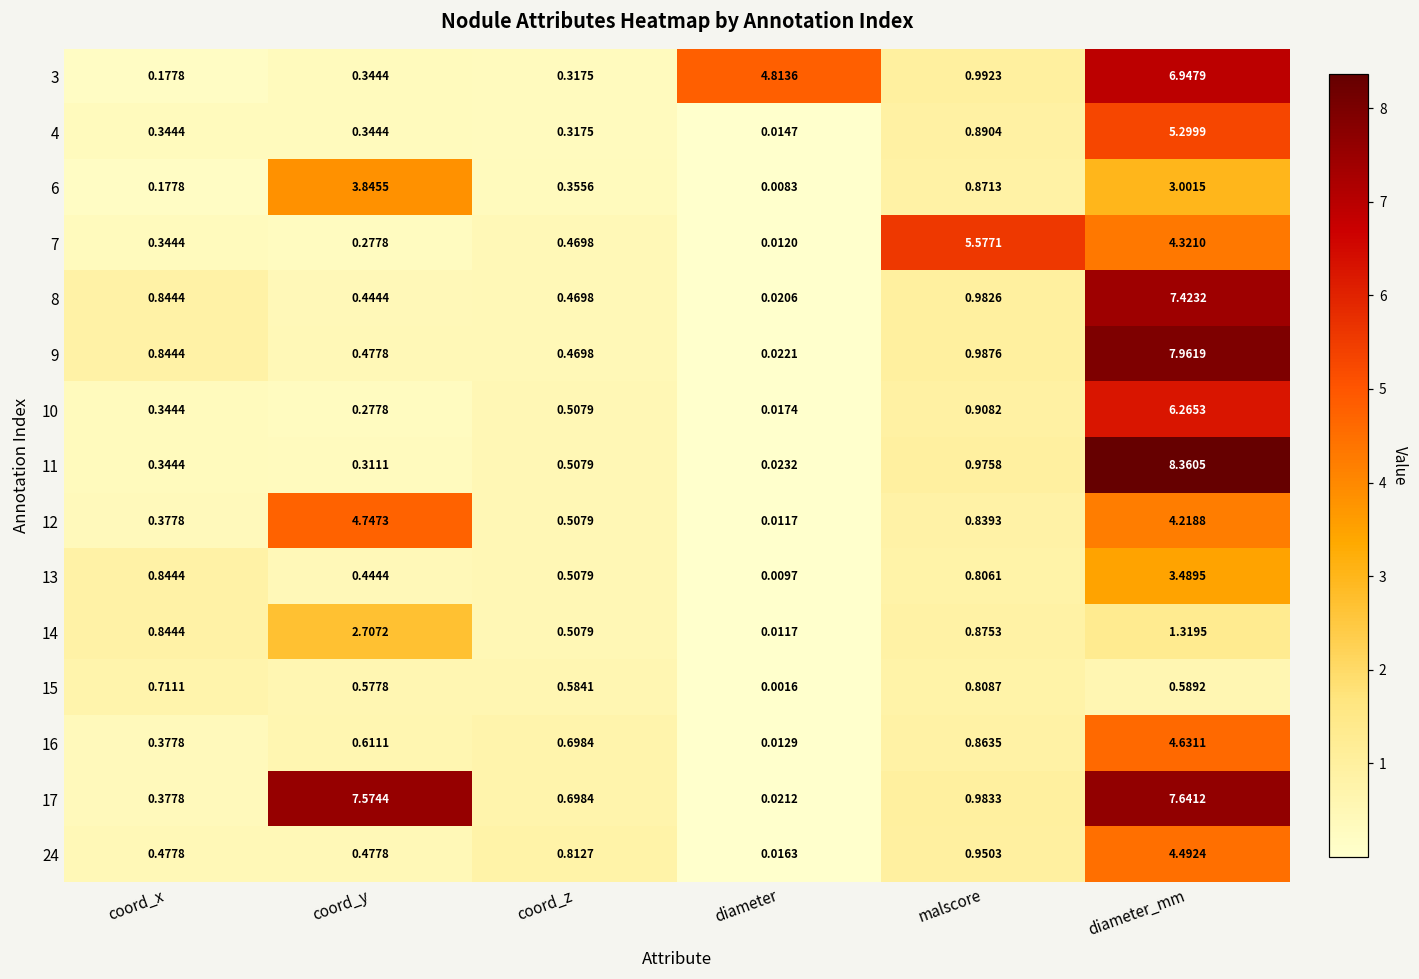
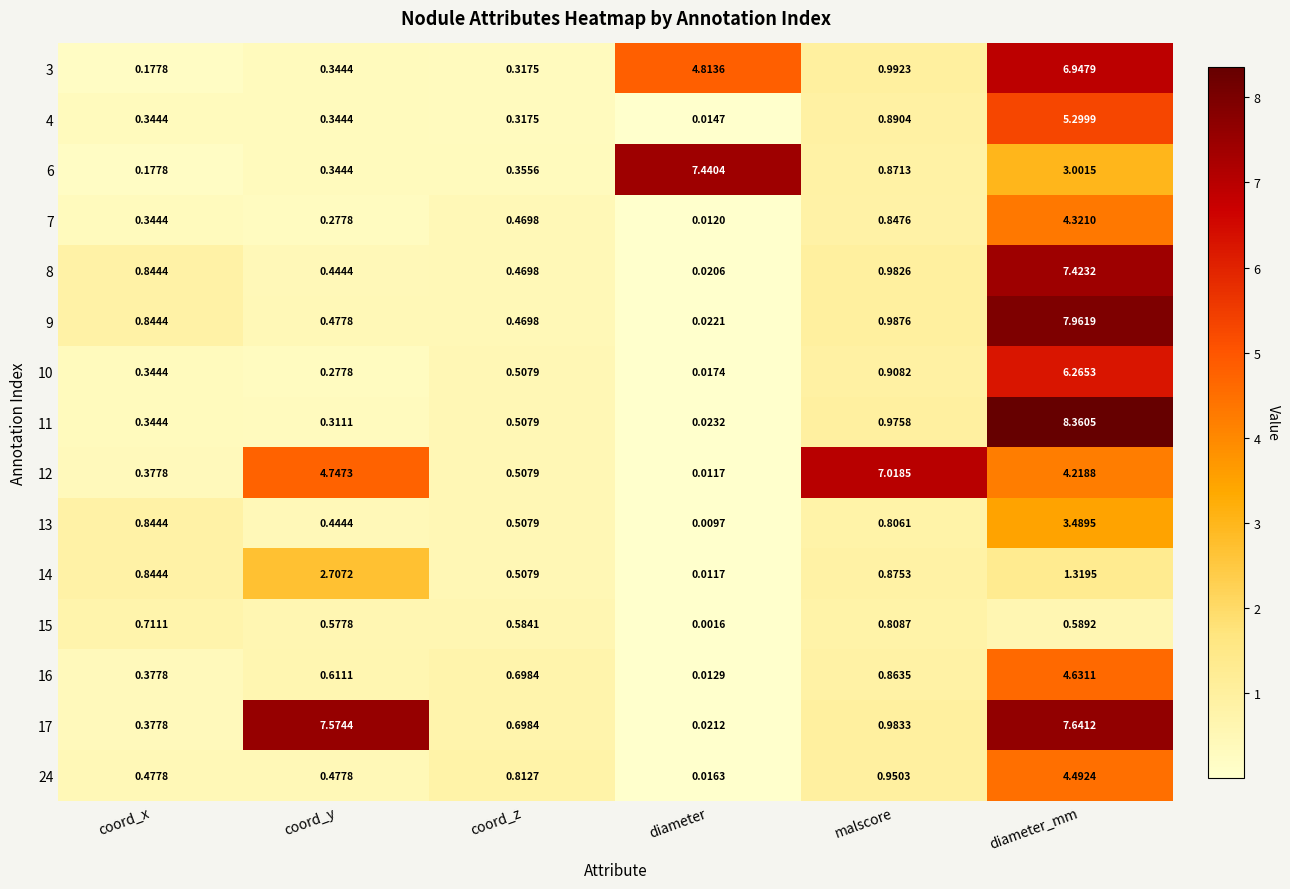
  {
    "3": {
      "coord_x": 0.1778,
      "coord_y": 0.3444,
      "coord_z": 0.3175,
      "diameter": 4.8136,
      "malscore": 0.9923,
      "diameter_mm": 6.9479
    },
    "4": {
      "coord_x": 0.3444,
      "coord_y": 0.3444,
      "coord_z": 0.3175,
      "diameter": 0.0147,
      "malscore": 0.8904,
      "diameter_mm": 5.2999
    },
    "6": {
      "coord_x": 0.1778,
-     "coord_y": 3.8455,
+     "coord_y": 0.3444,
      "coord_z": 0.3556,
-     "diameter": 0.0083,
+     "diameter": 7.4404,
      "malscore": 0.8713,
      "diameter_mm": 3.0015
    },
    "7": {
      "coord_x": 0.3444,
      "coord_y": 0.2778,
      "coord_z": 0.4698,
      "diameter": 0.0120,
-     "malscore": 5.5771,
+     "malscore": 0.8476,
      "diameter_mm": 4.3210
    },
    "8": {
      "coord_x": 0.8444,
      "coord_y": 0.4444,
      "coord_z": 0.4698,
      "diameter": 0.0206,
      "malscore": 0.9826,
      "diameter_mm": 7.4232
    },
    "9": {
      "coord_x": 0.8444,
      "coord_y": 0.4778,
      "coord_z": 0.4698,
      "diameter": 0.0221,
      "malscore": 0.9876,
      "diameter_mm": 7.9619
    },
    "10": {
      "coord_x": 0.3444,
      "coord_y": 0.2778,
      "coord_z": 0.5079,
      "diameter": 0.0174,
      "malscore": 0.9082,
      "diameter_mm": 6.2653
    },
    "11": {
      "coord_x": 0.3444,
      "coord_y": 0.3111,
      "coord_z": 0.5079,
      "diameter": 0.0232,
      "malscore": 0.9758,
      "diameter_mm": 8.3605
    },
    "12": {
      "coord_x": 0.3778,
      "coord_y": 4.7473,
      "coord_z": 0.5079,
      "diameter": 0.0117,
-     "malscore": 0.8393,
+     "malscore": 7.0185,
      "diameter_mm": 4.2188
    },
    "13": {
      "coord_x": 0.8444,
      "coord_y": 0.4444,
      "coord_z": 0.5079,
      "diameter": 0.0097,
      "malscore": 0.8061,
      "diameter_mm": 3.4895
    },
    "14": {
      "coord_x": 0.8444,
      "coord_y": 2.7072,
      "coord_z": 0.5079,
      "diameter": 0.0117,
      "malscore": 0.8753,
      "diameter_mm": 1.3195
    },
    "15": {
      "coord_x": 0.7111,
      "coord_y": 0.5778,
      "coord_z": 0.5841,
      "diameter": 0.0016,
      "malscore": 0.8087,
      "diameter_mm": 0.5892
    },
    "16": {
      "coord_x": 0.3778,
      "coord_y": 0.6111,
      "coord_z": 0.6984,
      "diameter": 0.0129,
      "malscore": 0.8635,
      "diameter_mm": 4.6311
    },
    "17": {
      "coord_x": 0.3778,
      "coord_y": 7.5744,
      "coord_z": 0.6984,
      "diameter": 0.0212,
      "malscore": 0.9833,
      "diameter_mm": 7.6412
    },
    "24": {
      "coord_x": 0.4778,
      "coord_y": 0.4778,
      "coord_z": 0.8127,
      "diameter": 0.0163,
      "malscore": 0.9503,
      "diameter_mm": 4.4924
    }
  }
